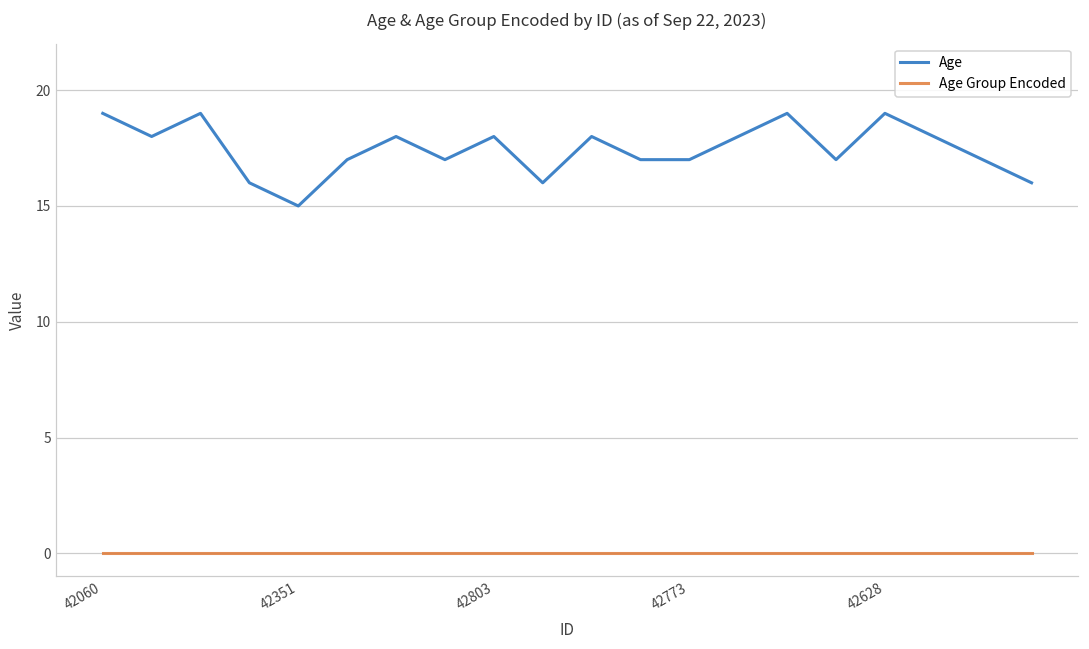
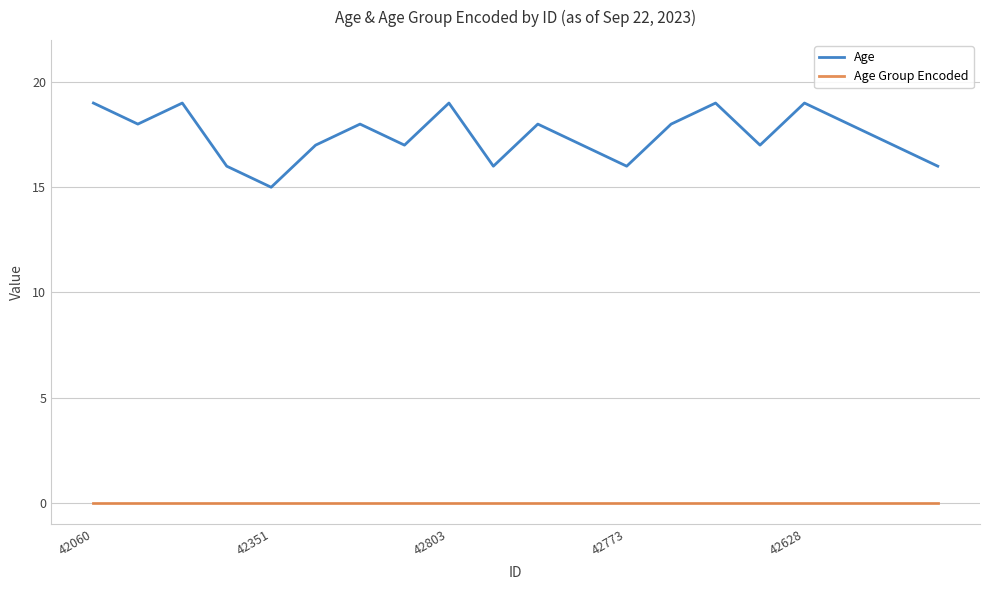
  {
    "Age": {
      "42060": 19,
      "42351": 15,
-     "42803": 18,
-     "42773": 17,
+     "42803": 19,
+     "42773": 16,
      "42628": 19
    },
    "Age Group Encoded": {
      "42060": 0,
      "42351": 0,
      "42803": 0,
      "42773": 0,
      "42628": 0
    }
  }
